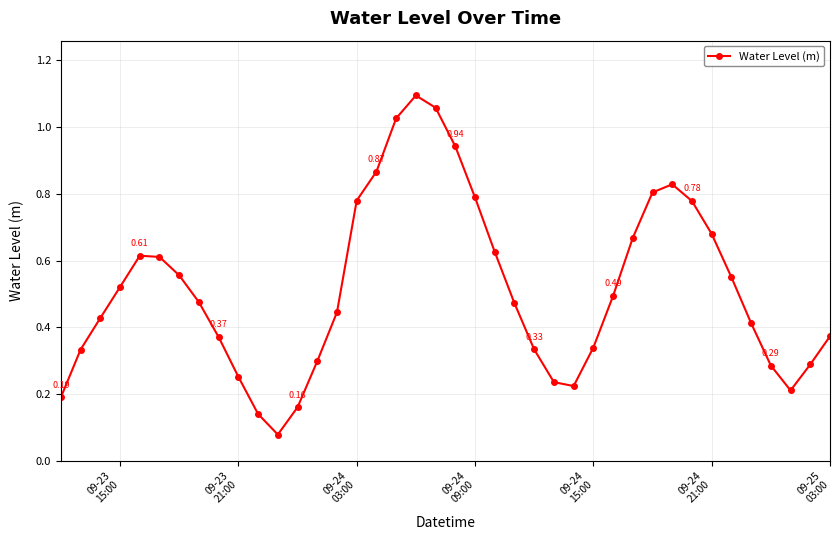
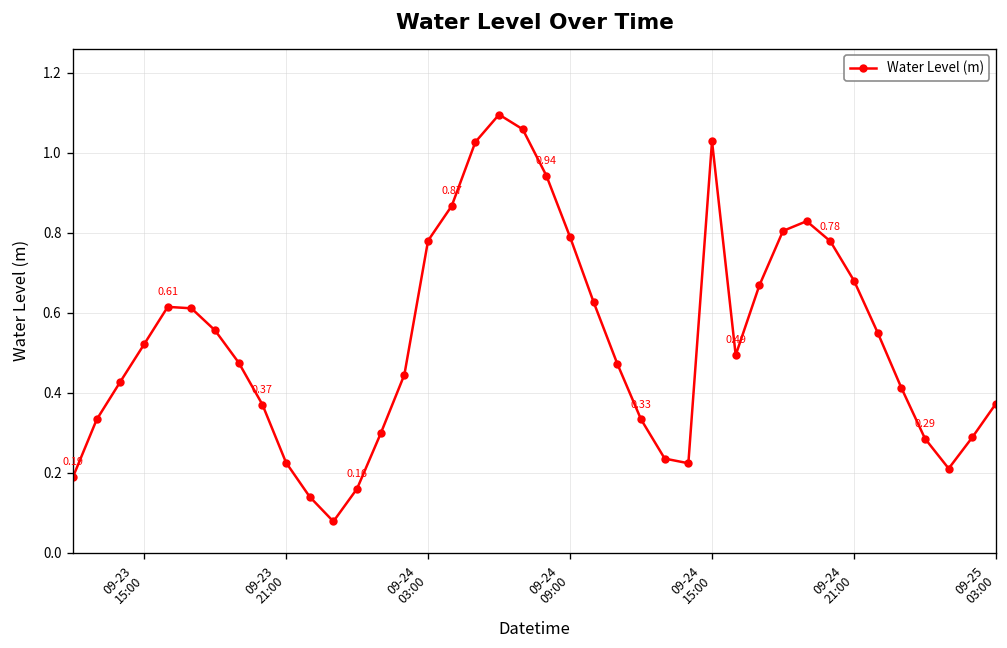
  {
    "09-23 15:00": 0.52,
-   "09-23 21:00": 0.25,
+   "09-23 21:00": 0.23,
    "09-24 03:00": 0.78,
    "09-24 09:00": 0.79,
-   "09-24 15:00": 0.34,
+   "09-24 15:00": 1.03,
    "09-24 21:00": 0.68,
    "09-25 03:00": 0.37
  }
